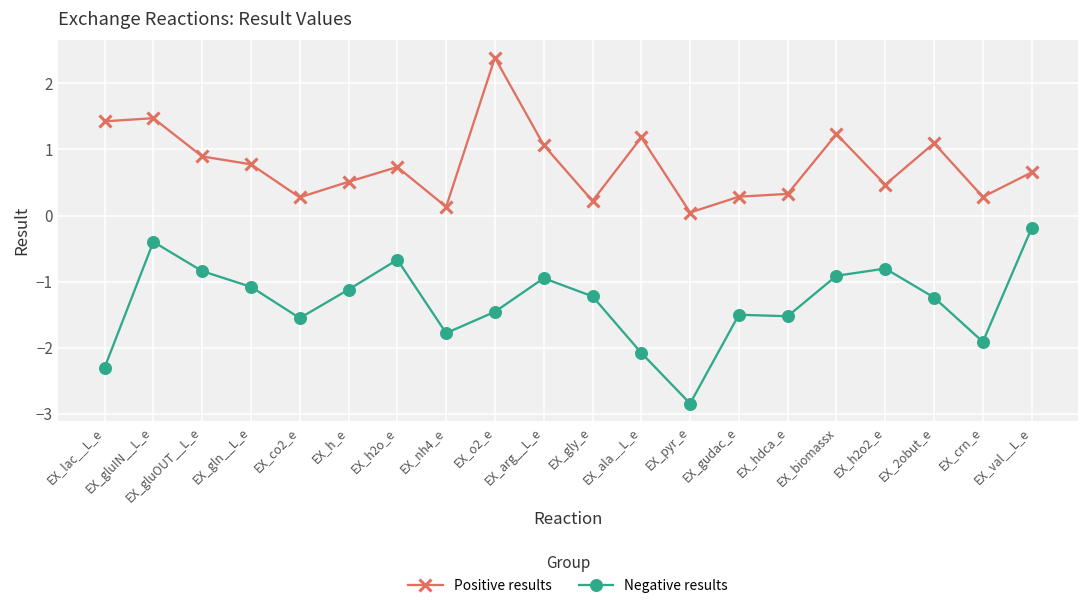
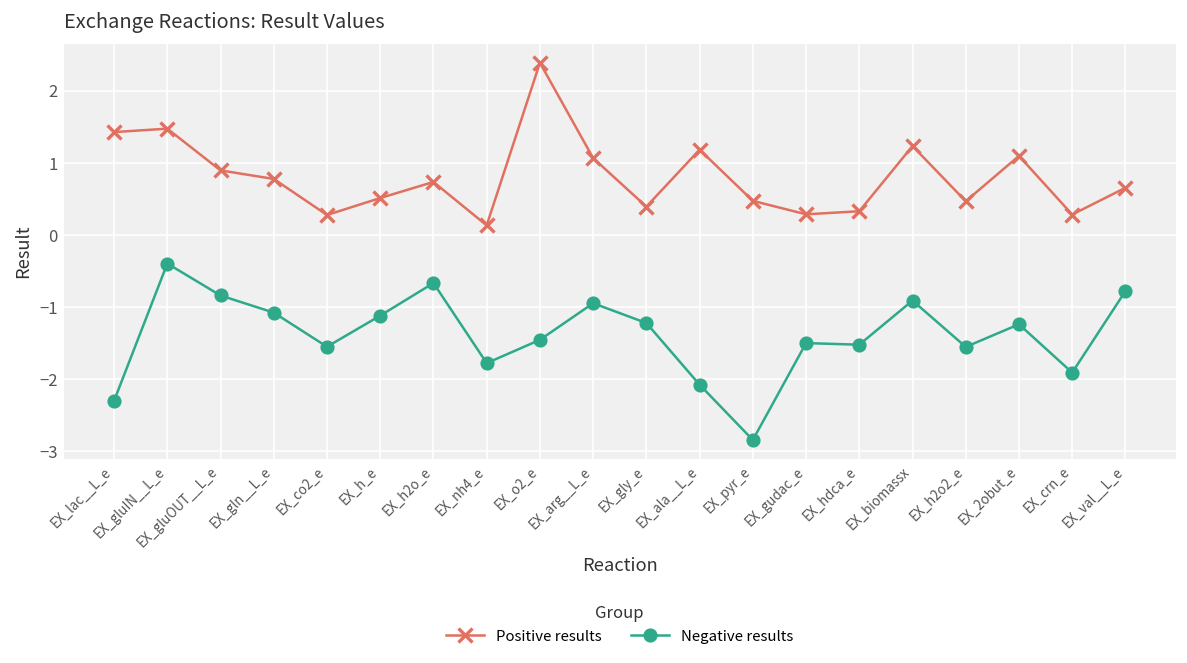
  {
    "Positive results": {
      "EX_lac__L_e": 1.4,
      "EX_gluIN__L_e": 1.5,
      "EX_gluOUT__L_e": 0.9,
      "EX_gln__L_e": 0.8,
      "EX_co2_e": 0.3,
      "EX_h_e": 0.5,
      "EX_h2o_e": 0.7,
      "EX_nh4_e": 0.1,
      "EX_o2_e": 2.4,
      "EX_arg__L_e": 1.1,
-     "EX_gly_e": 0.2,
+     "EX_gly_e": 0.4,
      "EX_ala__L_e": 1.2,
-     "EX_pyr_e": 0.0,
+     "EX_pyr_e": 0.5,
      "EX_gudac_e": 0.3,
      "EX_hdca_e": 0.3,
      "EX_biomassx": 1.2,
      "EX_h2o2_e": 0.5,
      "EX_2obut_e": 1.1,
      "EX_crn_e": 0.3,
      "EX_val__L_e": 0.7
    },
    "Negative results": {
      "EX_lac__L_e": -2.3,
      "EX_gluIN__L_e": -0.4,
      "EX_gluOUT__L_e": -0.8,
      "EX_gln__L_e": -1.1,
      "EX_co2_e": -1.6,
      "EX_h_e": -1.1,
      "EX_h2o_e": -0.7,
      "EX_nh4_e": -1.8,
      "EX_o2_e": -1.5,
      "EX_arg__L_e": -0.9,
      "EX_gly_e": -1.2,
      "EX_ala__L_e": -2.1,
      "EX_pyr_e": -2.8,
      "EX_gudac_e": -1.5,
      "EX_hdca_e": -1.5,
      "EX_biomassx": -0.9,
-     "EX_h2o2_e": -0.8,
+     "EX_h2o2_e": -1.6,
      "EX_2obut_e": -1.2,
      "EX_crn_e": -1.9,
-     "EX_val__L_e": -0.2
+     "EX_val__L_e": -0.8
    }
  }
